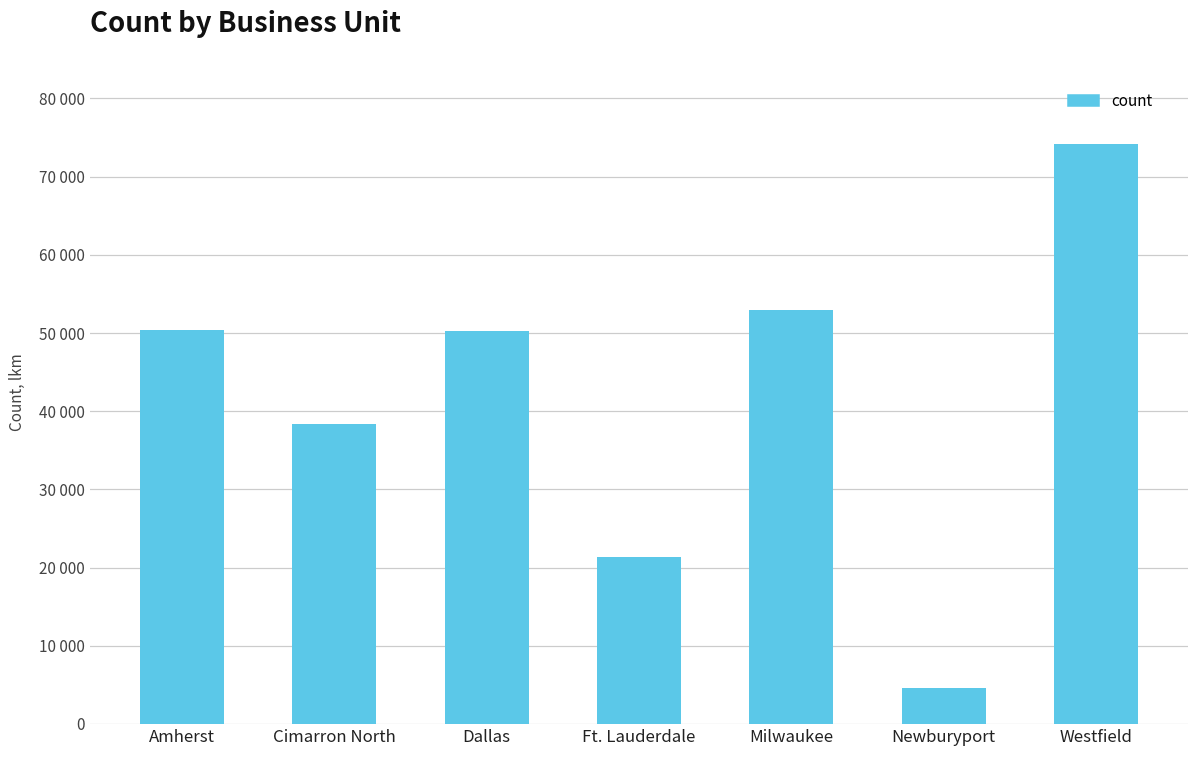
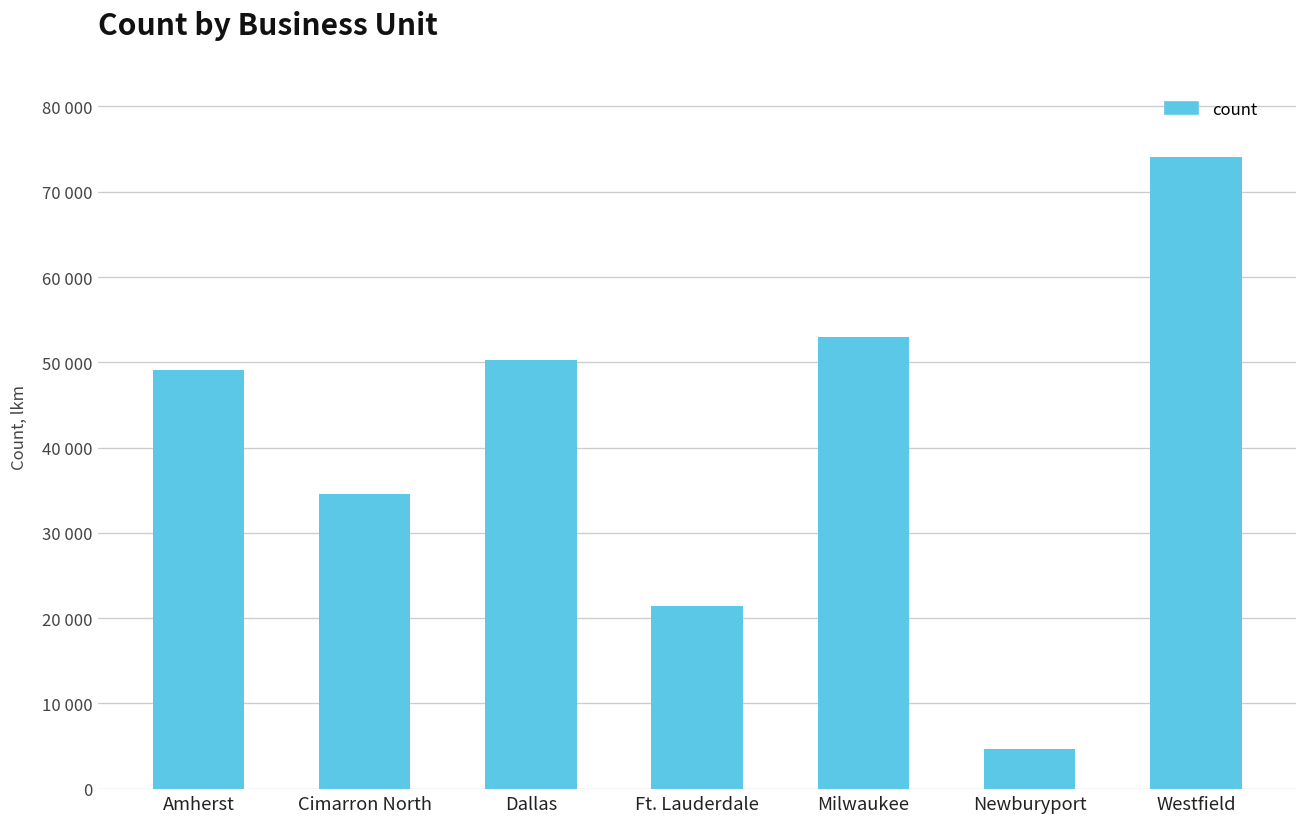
  {
-   "Amherst": 50000,
-   "Cimarron North": 38000,
+   "Amherst": 49000,
+   "Cimarron North": 35000,
    "Dallas": 50000,
    "Ft. Lauderdale": 21000,
    "Milwaukee": 53000,
    "Newburyport": 5000,
    "Westfield": 74000
  }
